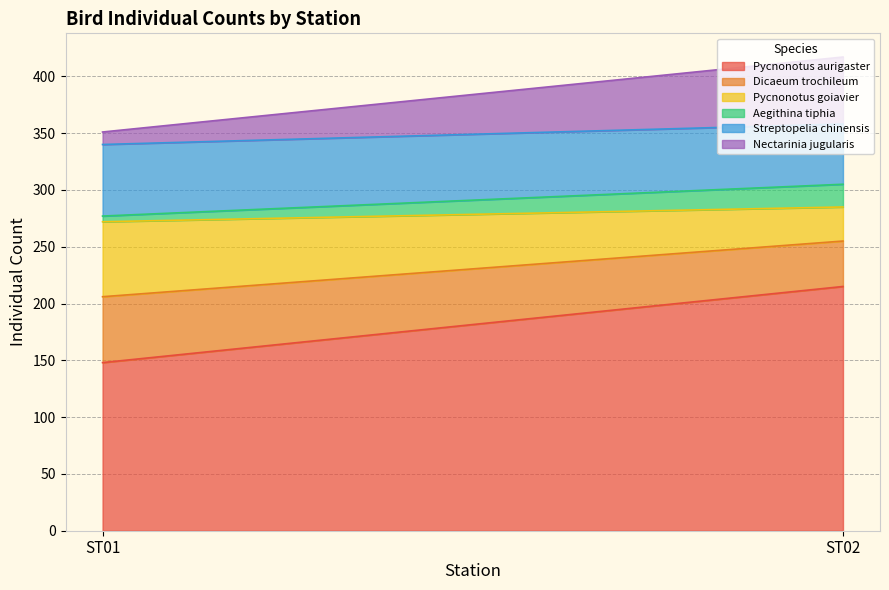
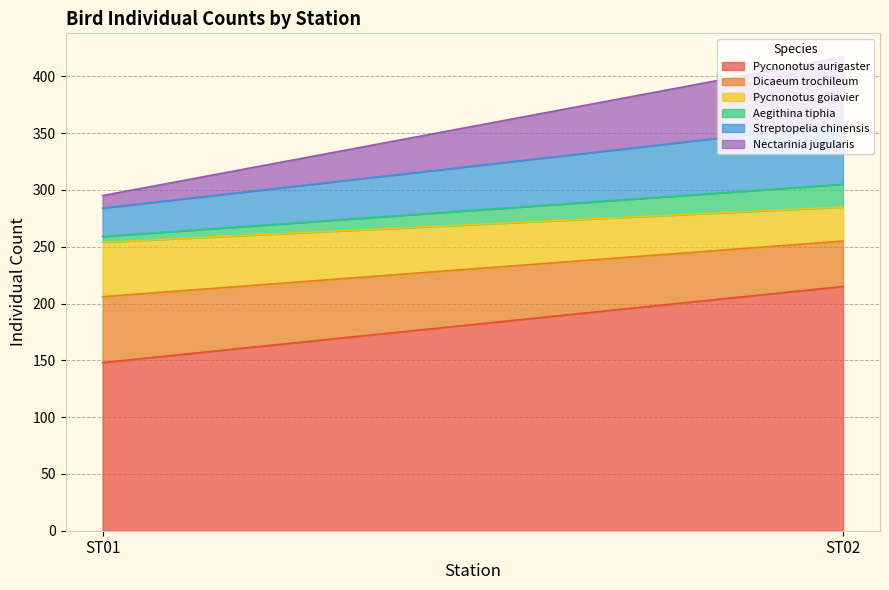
  {
    "Pycnonotus goiavier": {
-     "ST01": 66,
+     "ST01": 48,
      "ST02": 30
    },
    "Aegithina tiphia": {
      "ST01": 5,
      "ST02": 20
    },
    "Streptopelia chinensis": {
-     "ST01": 63
+     "ST01": 25
    },
    "Nectarinia jugularis": {
      "ST01": 11
    }
  }
